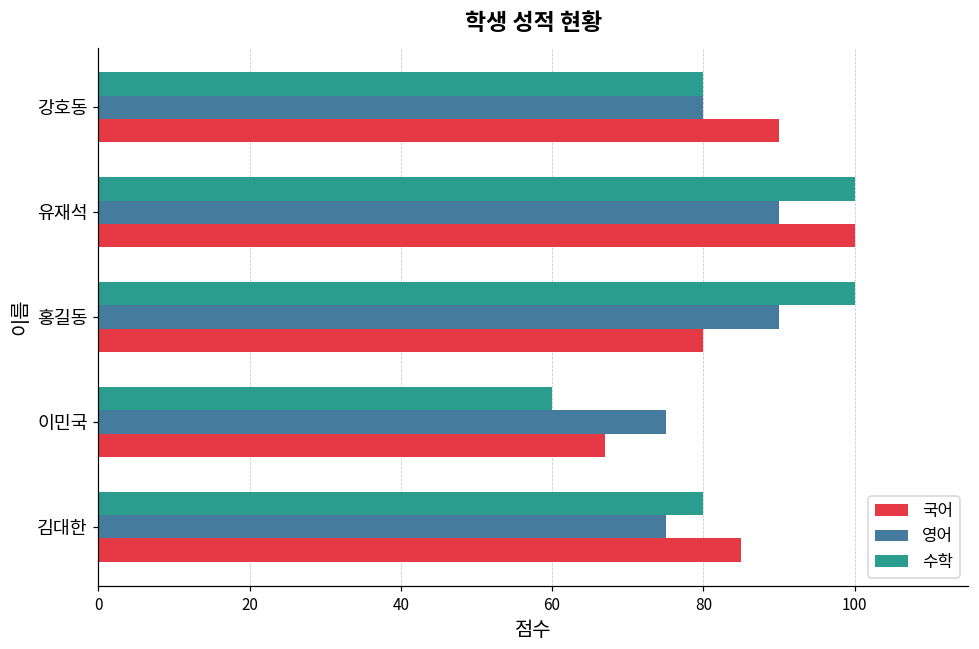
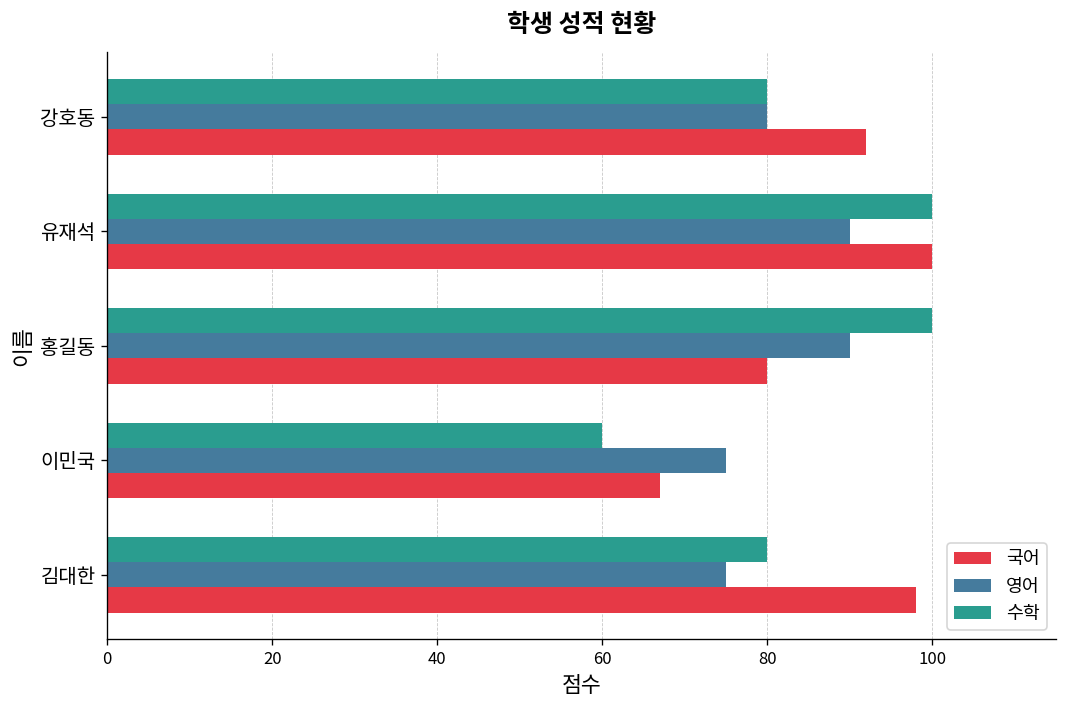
  {
    "국어": {
-     "강호동": 90,
+     "강호동": 92,
      "유재석": 100,
      "홍길동": 80,
      "이민국": 67,
-     "김대한": 85
+     "김대한": 98
    }
  }
